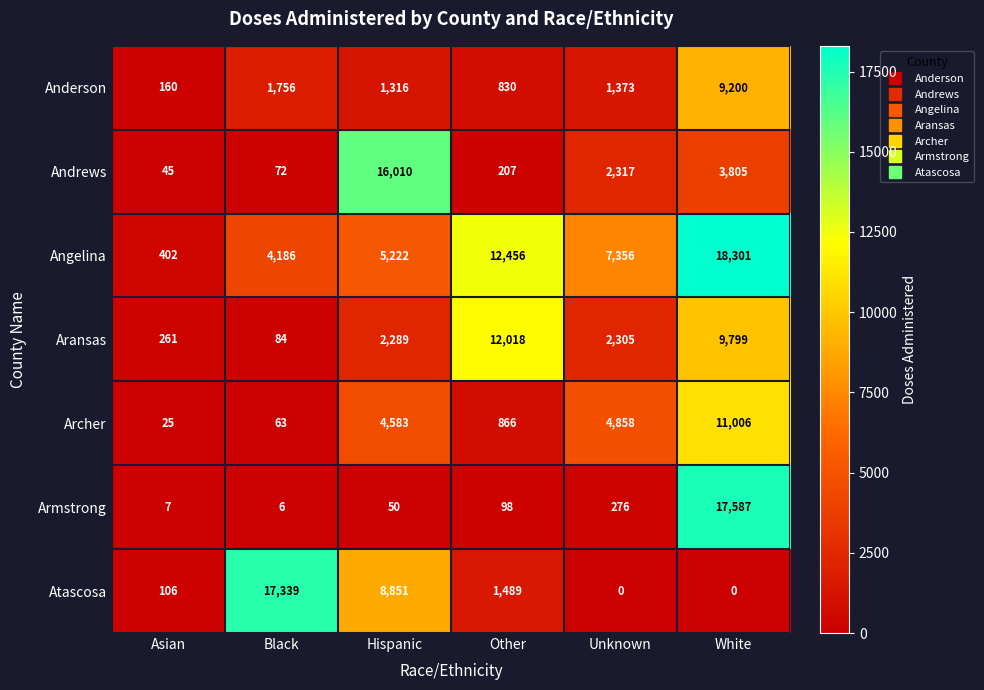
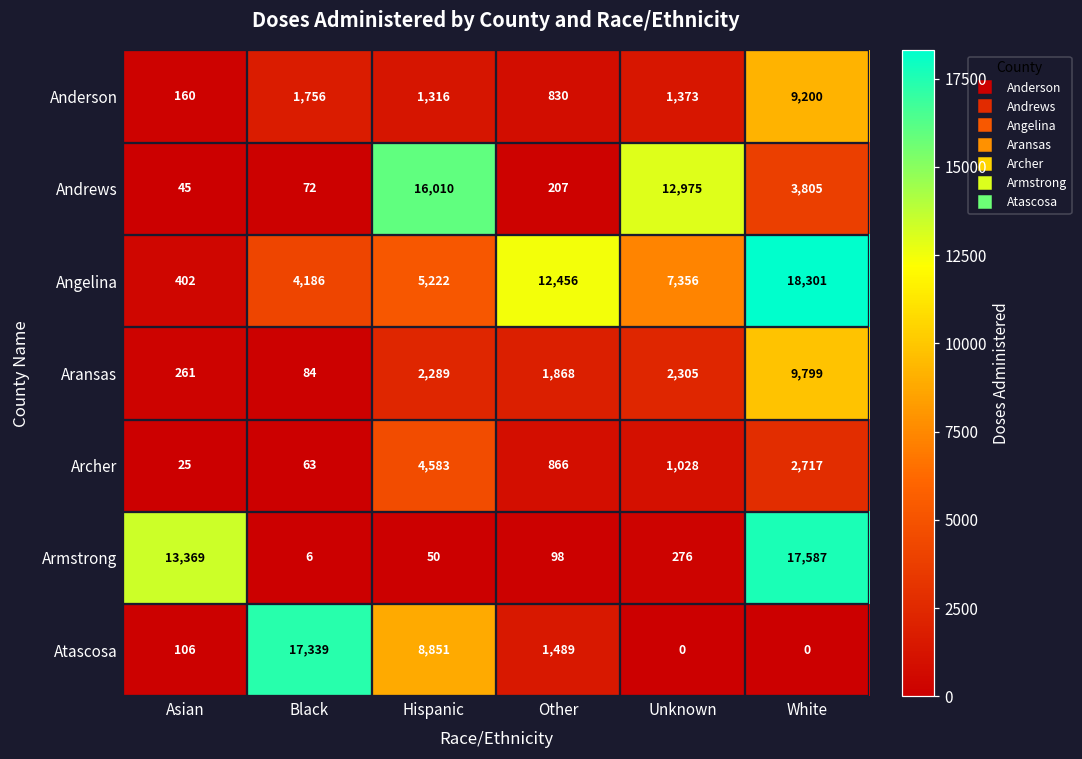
  {
    "Anderson": {
      "Asian": "160",
      "Black": "1,756",
      "Hispanic": "1,316",
      "Other": "830",
      "Unknown": "1,373",
      "White": "9,200"
    },
    "Andrews": {
      "Asian": "45",
      "Black": "72",
      "Hispanic": "16,010",
      "Other": "207",
-     "Unknown": "2,317",
+     "Unknown": "12,975",
      "White": "3,805"
    },
    "Angelina": {
      "Asian": "402",
      "Black": "4,186",
      "Hispanic": "5,222",
      "Other": "12,456",
      "Unknown": "7,356",
      "White": "18,301"
    },
    "Aransas": {
      "Asian": "261",
      "Black": "84",
      "Hispanic": "2,289",
-     "Other": "12,018",
+     "Other": "1,868",
      "Unknown": "2,305",
      "White": "9,799"
    },
    "Archer": {
      "Asian": "25",
      "Black": "63",
      "Hispanic": "4,583",
      "Other": "866",
-     "Unknown": "4,858",
-     "White": "11,006"
+     "Unknown": "1,028",
+     "White": "2,717"
    },
    "Armstrong": {
-     "Asian": "7",
+     "Asian": "13,369",
      "Black": "6",
      "Hispanic": "50",
      "Other": "98",
      "Unknown": "276",
      "White": "17,587"
    },
    "Atascosa": {
      "Asian": "106",
      "Black": "17,339",
      "Hispanic": "8,851",
      "Other": "1,489",
      "Unknown": "0",
      "White": "0"
    }
  }
